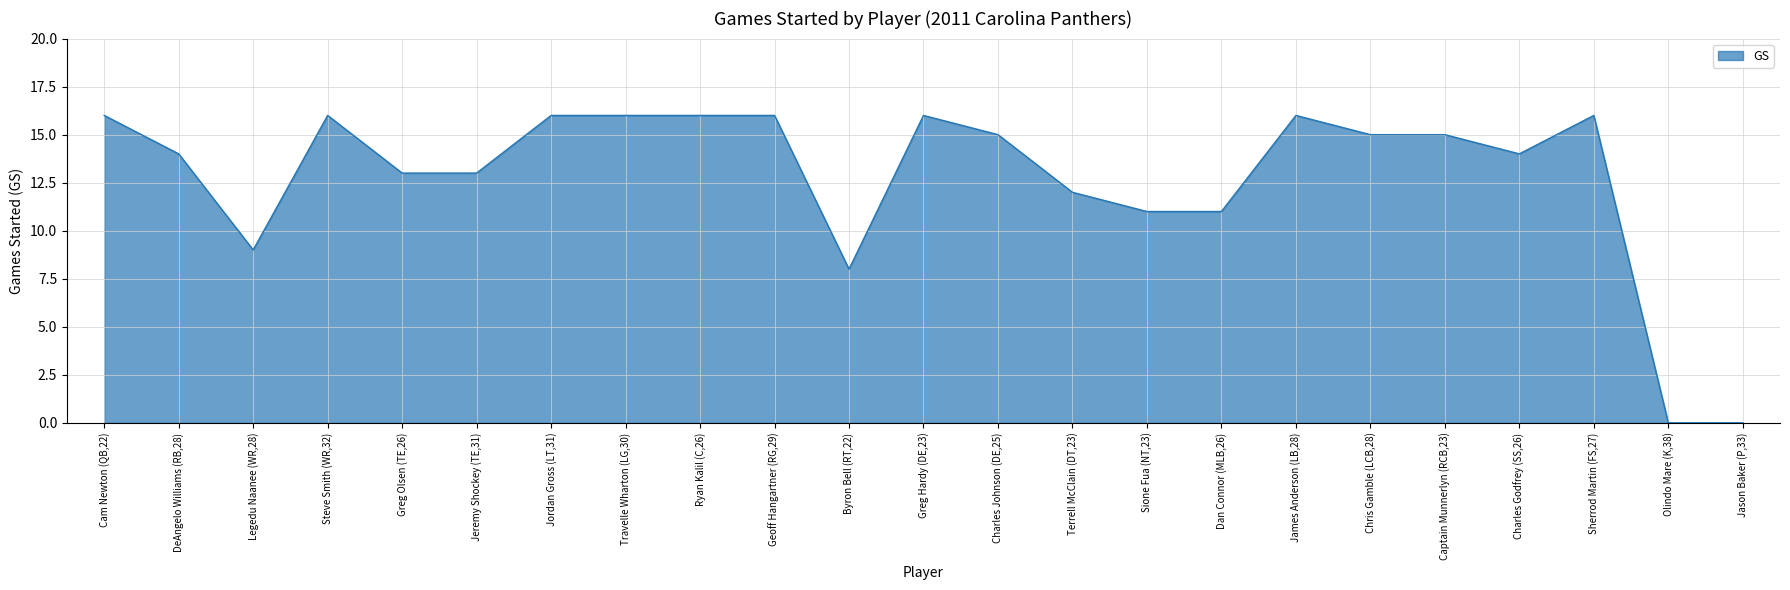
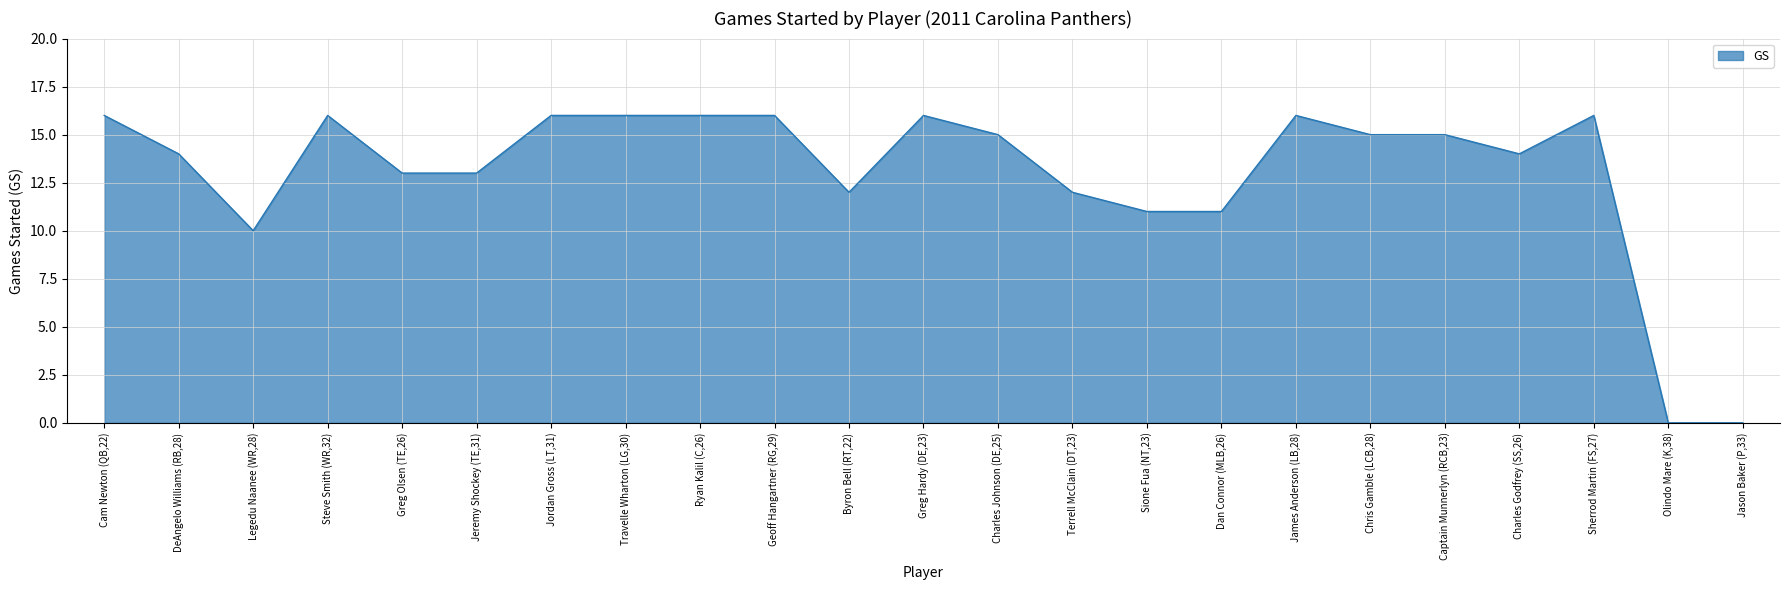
  {
    "Cam Newton (QB,22)": 16,
    "DeAngelo Williams (RB,28)": 14,
-   "Legedu Naanee (WR,28)": 9,
+   "Legedu Naanee (WR,28)": 10,
    "Steve Smith (WR,32)": 16,
    "Greg Olsen (TE,26)": 13,
    "Jeremy Shockey (TE,31)": 13,
    "Jordan Gross (LT,31)": 16,
    "Travelle Wharton (LG,30)": 16,
    "Ryan Kalil (C,26)": 16,
    "Geoff Hangartner (RG,29)": 16,
-   "Byron Bell (RT,22)": 8,
+   "Byron Bell (RT,22)": 12,
    "Greg Hardy (DE,23)": 16,
    "Charles Johnson (DE,25)": 15,
    "Terrell McClain (DT,23)": 12,
    "Sione Fua (NT,23)": 11,
    "Dan Connor (MLB,26)": 11,
    "James Anderson (LB,28)": 16,
    "Chris Gamble (LCB,28)": 15,
    "Captain Munnerlyn (RCB,23)": 15,
    "Charles Godfrey (SS,26)": 14,
    "Sherrod Martin (FS,27)": 16,
    "Olindo Mare (K,38)": 0,
    "Jason Baker (P,33)": 0
  }
